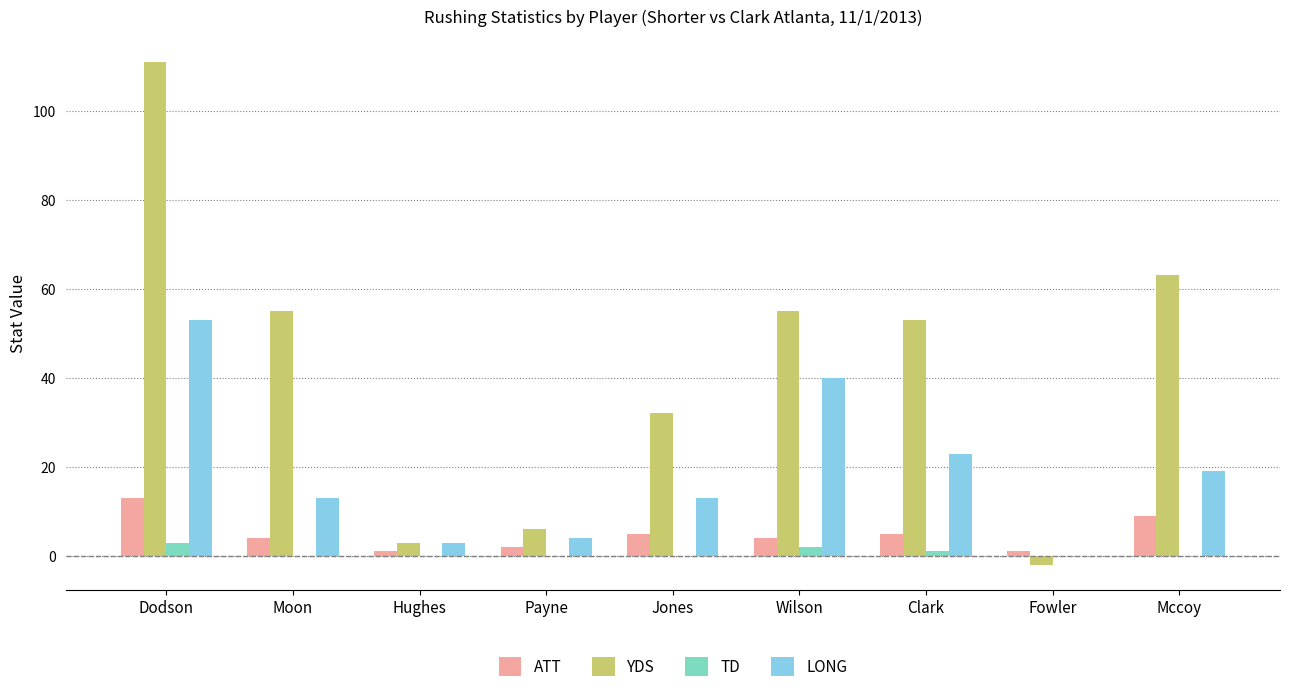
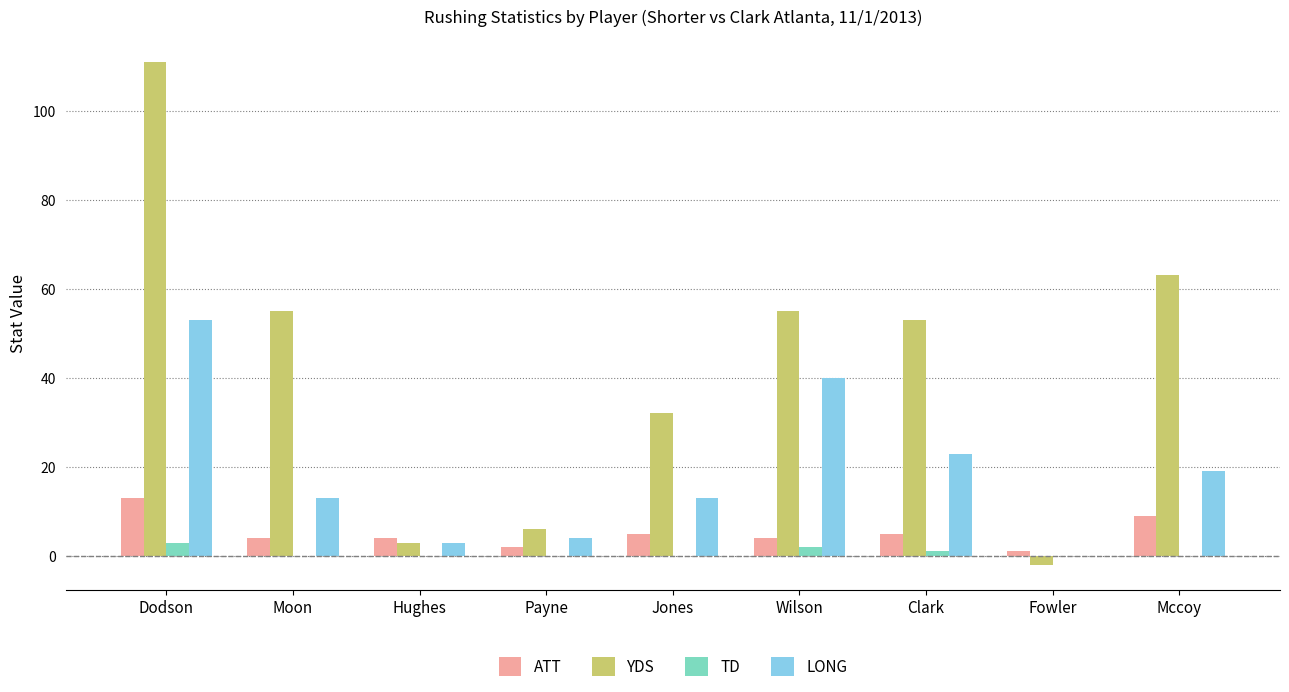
  {
    "ATT": {
      "Dodson": 13,
      "Moon": 4,
-     "Hughes": 1,
+     "Hughes": 4,
      "Payne": 2,
      "Jones": 5,
      "Wilson": 4,
      "Clark": 5,
      "Fowler": 1,
      "Mccoy": 9
    },
    "YDS": {
      "Dodson": 111,
      "Moon": 55,
      "Hughes": 3,
      "Payne": 6,
      "Jones": 32,
      "Wilson": 55,
      "Clark": 53,
      "Fowler": -2,
      "Mccoy": 63
    }
  }
